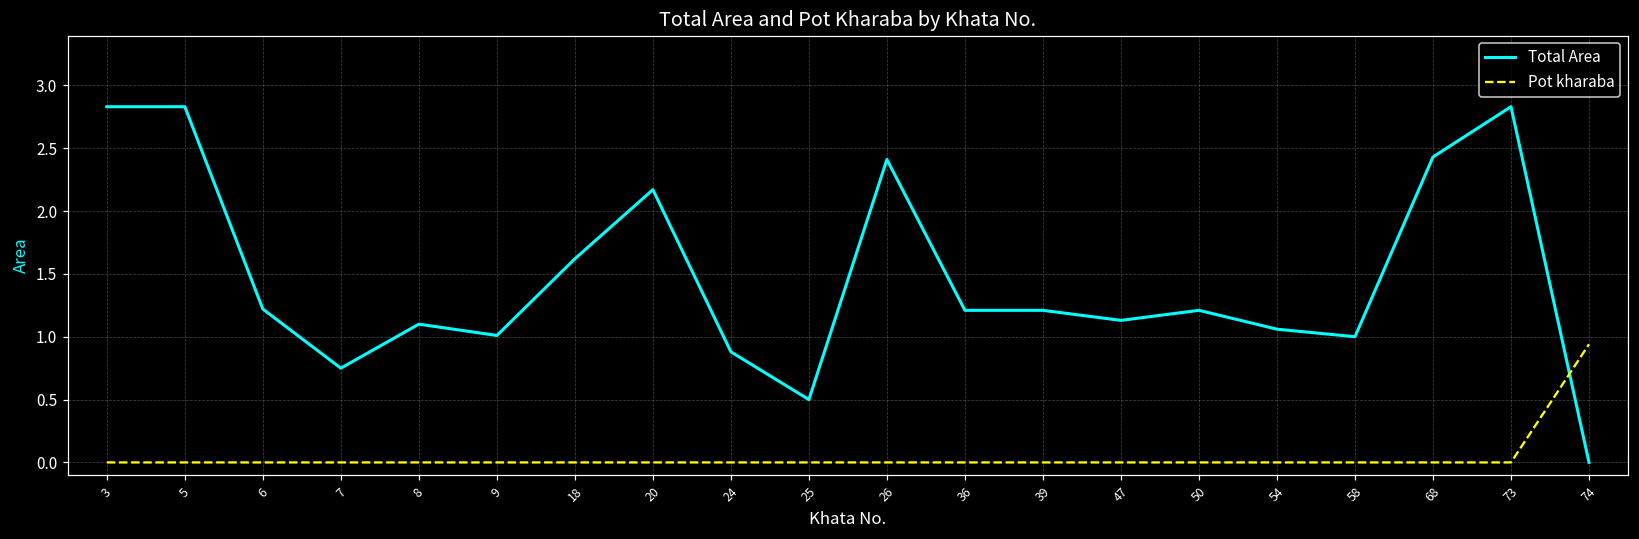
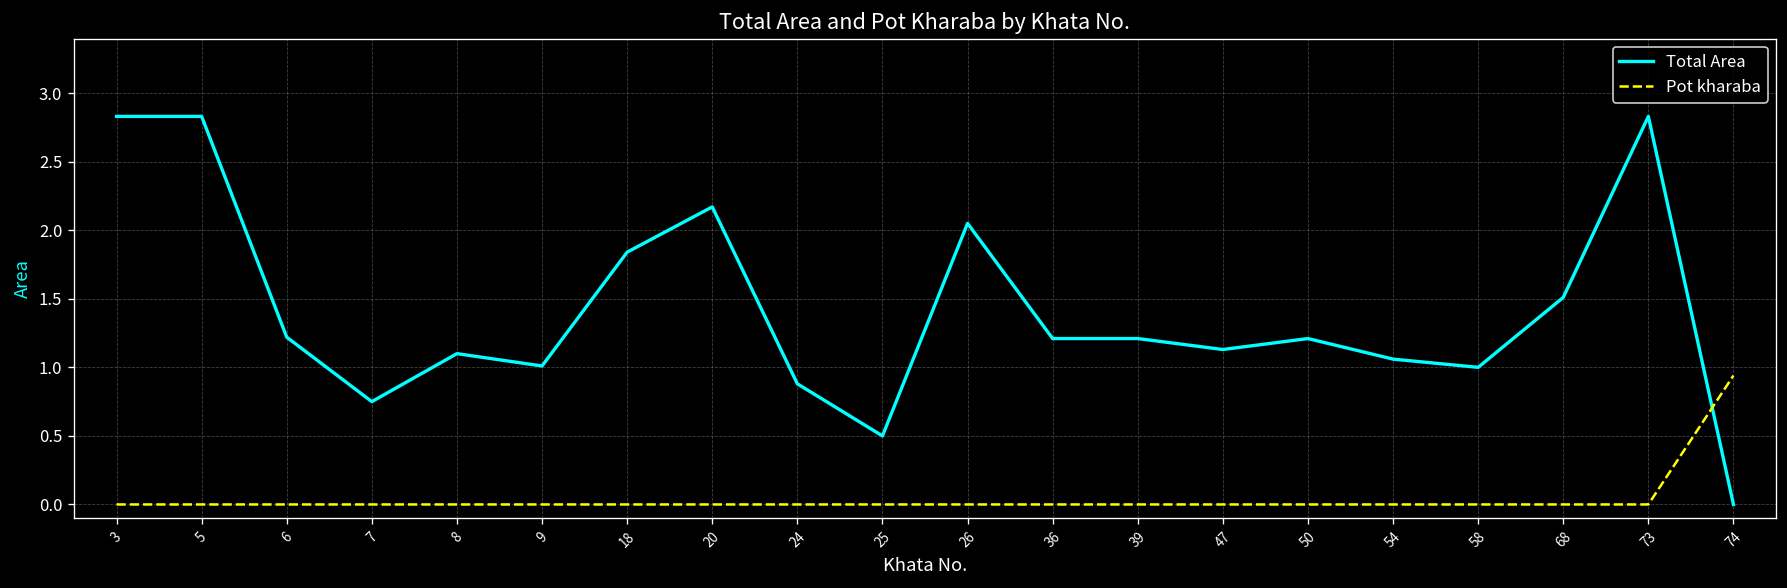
  {
    "Total Area": {
      "3": 2.83,
      "5": 2.83,
      "6": 1.22,
      "7": 0.75,
      "8": 1.10,
      "9": 1.01,
-     "18": 1.62,
+     "18": 1.84,
      "20": 2.17,
      "24": 0.88,
      "25": 0.50,
-     "26": 2.41,
+     "26": 2.05,
      "36": 1.21,
      "39": 1.21,
      "47": 1.13,
      "50": 1.21,
      "54": 1.06,
      "58": 1.00,
-     "68": 2.43,
+     "68": 1.51,
      "73": 2.83,
      "74": 0.00
    },
    "Pot kharaba": {
      "3": 0.00,
      "5": 0.00,
      "6": 0.00,
      "7": 0.00,
      "8": 0.00,
      "9": 0.00,
      "18": 0.00,
      "20": 0.00,
      "24": 0.00,
      "25": 0.00,
      "26": 0.00,
      "36": 0.00,
      "39": 0.00,
      "47": 0.00,
      "50": 0.00,
      "54": 0.00,
      "58": 0.00,
      "68": 0.00,
      "73": 0.00,
      "74": 0.94
    }
  }
